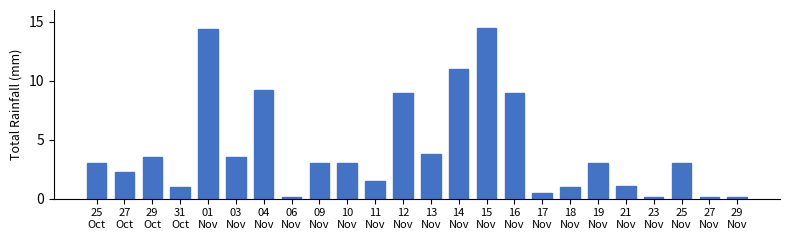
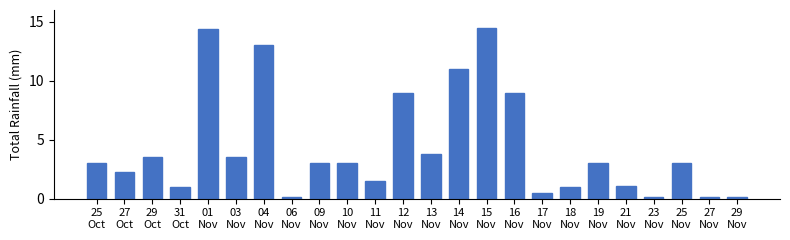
  {
    "25 Oct": 3.0,
    "27 Oct": 2.3,
    "29 Oct": 3.5,
    "31 Oct": 1.0,
    "01 Nov": 14.4,
    "03 Nov": 3.5,
-   "04 Nov": 9.2,
+   "04 Nov": 13.0,
    "09 Nov": 3.0,
    "10 Nov": 3.0,
    "11 Nov": 1.5,
    "12 Nov": 9.0,
    "13 Nov": 3.8,
    "14 Nov": 11.0,
    "15 Nov": 14.5,
    "16 Nov": 9.0,
    "17 Nov": 0.5,
    "18 Nov": 1.0,
    "19 Nov": 3.0,
    "21 Nov": 1.1,
    "25 Nov": 3.0
  }
